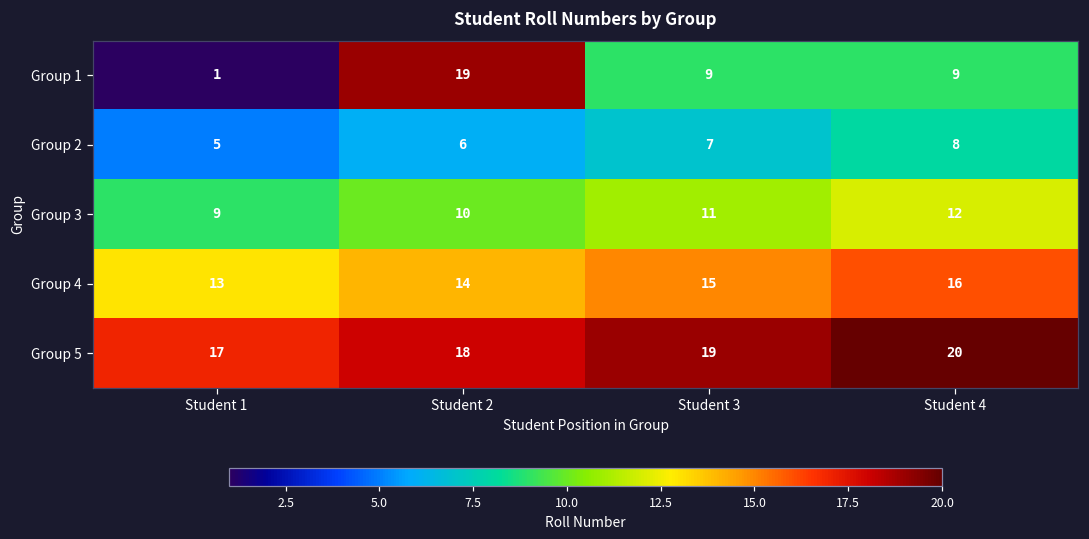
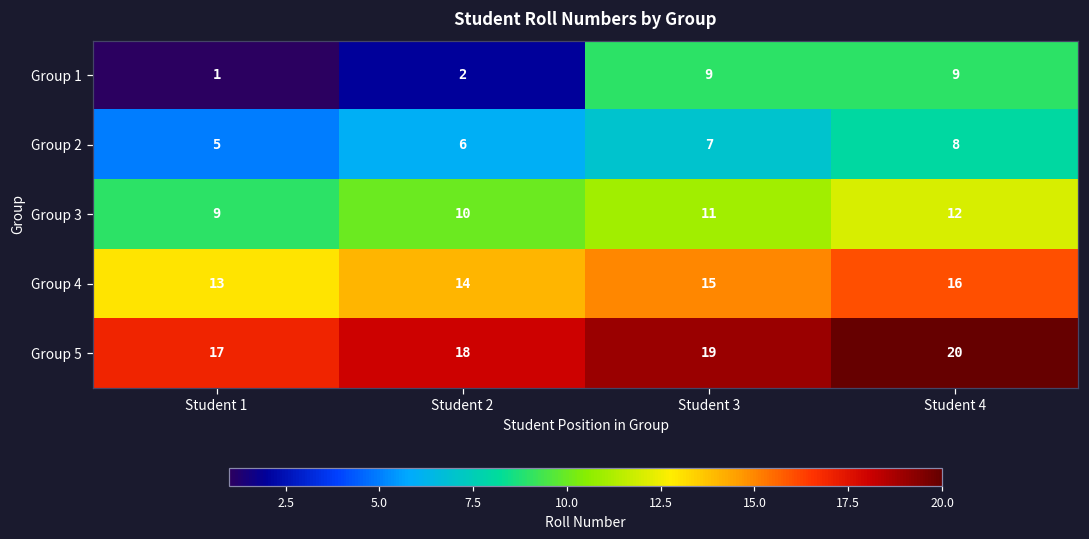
  {
    "Group 1": {
      "Student 1": 1,
-     "Student 2": 19,
+     "Student 2": 2,
      "Student 3": 9,
      "Student 4": 9
    },
    "Group 2": {
      "Student 1": 5,
      "Student 2": 6,
      "Student 3": 7,
      "Student 4": 8
    },
    "Group 3": {
      "Student 1": 9,
      "Student 2": 10,
      "Student 3": 11,
      "Student 4": 12
    },
    "Group 4": {
      "Student 1": 13,
      "Student 2": 14,
      "Student 3": 15,
      "Student 4": 16
    },
    "Group 5": {
      "Student 1": 17,
      "Student 2": 18,
      "Student 3": 19,
      "Student 4": 20
    }
  }
